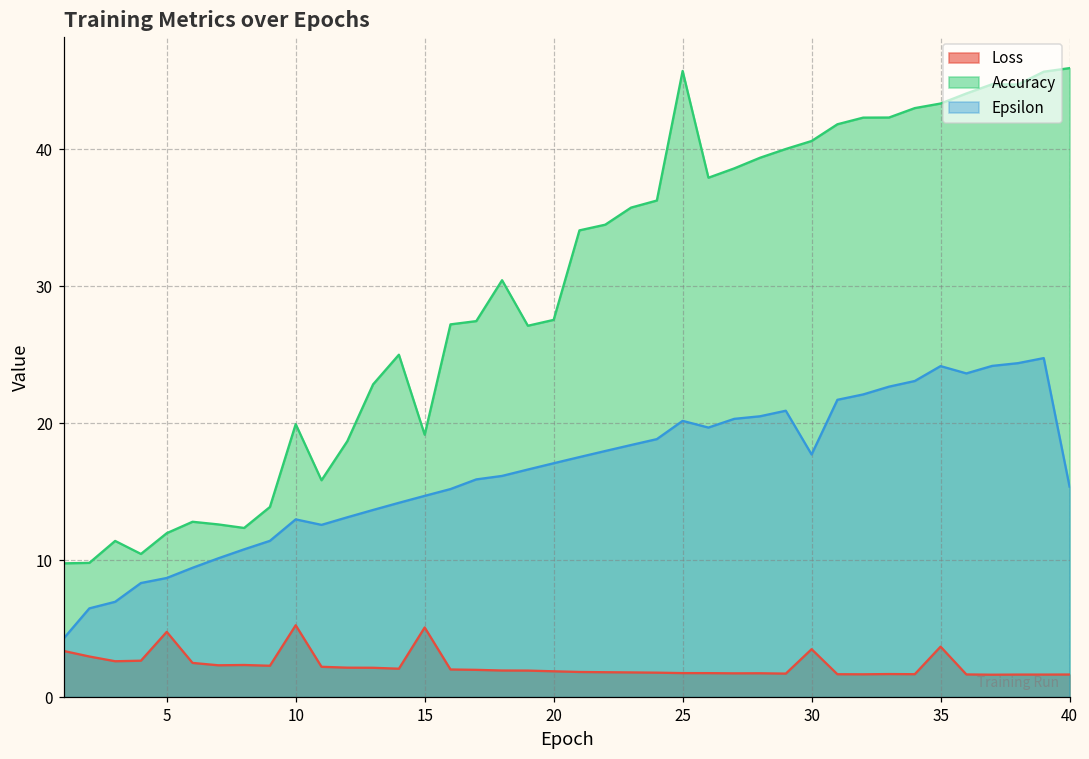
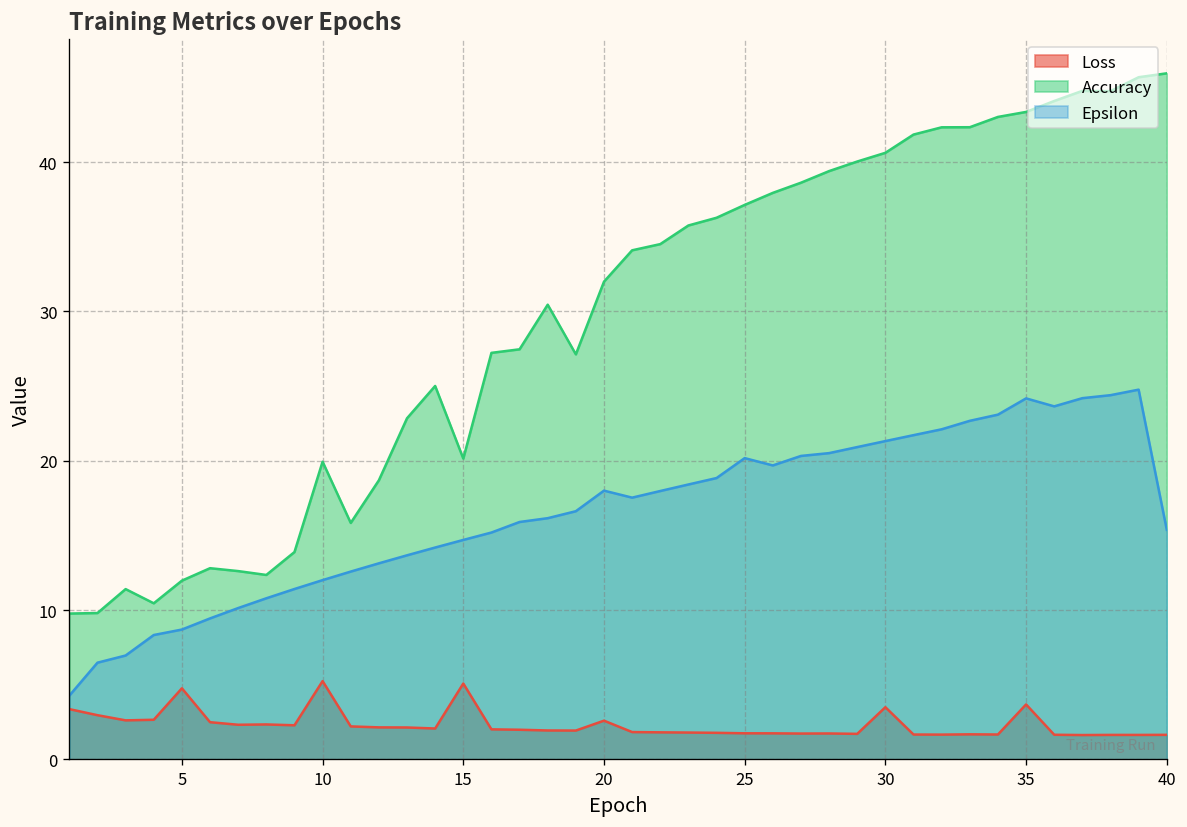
  {
    "Loss": {
      "5": 4.8,
      "10": 5.2,
      "15": 5.1,
-     "20": 1.9,
+     "20": 2.6,
      "25": 1.8,
      "30": 3.5,
      "35": 3.7,
      "40": 1.6
    },
    "Accuracy": {
      "5": 12.0,
      "10": 19.9,
-     "15": 19.2,
-     "20": 27.6,
-     "25": 45.7,
+     "15": 20.1,
+     "20": 32.0,
+     "25": 37.1,
      "30": 40.6,
      "35": 43.4,
      "40": 45.9
    },
    "Epsilon": {
      "5": 8.7,
-     "10": 13.0,
+     "10": 12.0,
      "15": 14.7,
-     "20": 17.1,
+     "20": 18.0,
      "25": 20.2,
-     "30": 17.7,
+     "30": 21.3,
      "35": 24.2,
      "40": 15.4
    }
  }
